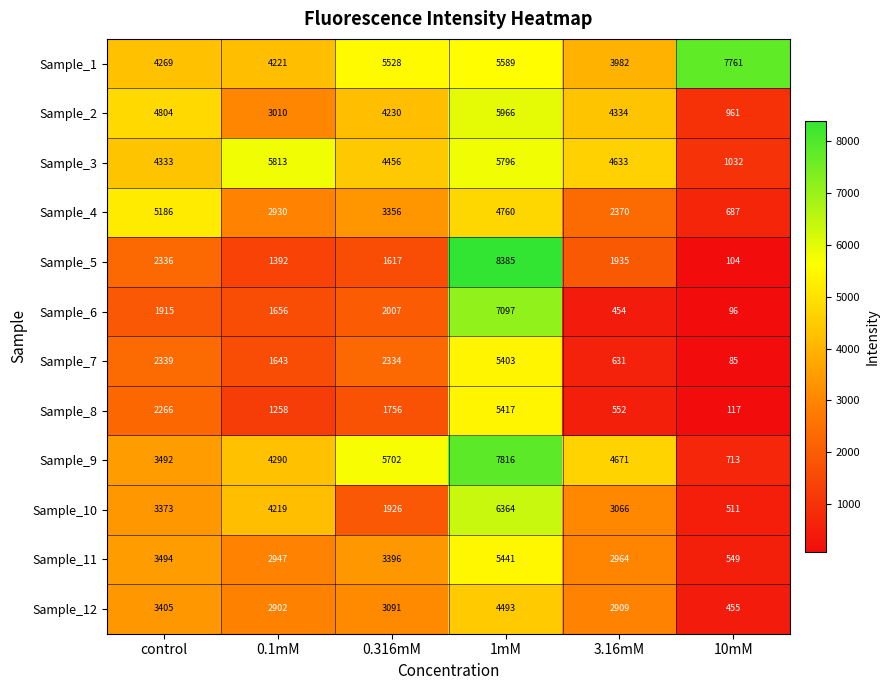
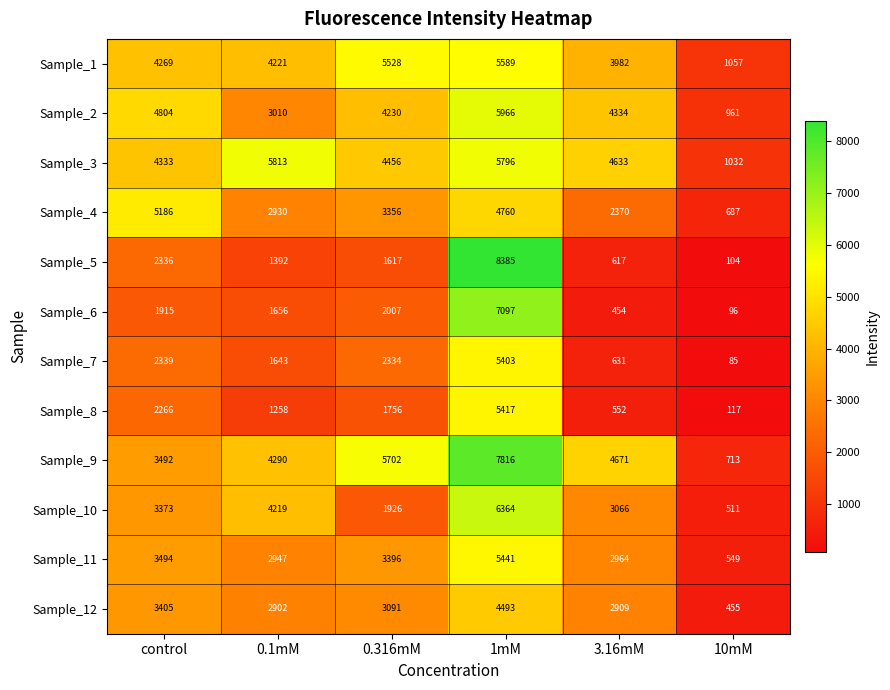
  {
    "Sample_1": {
      "control": 4269,
      "0.1mM": 4221,
      "0.316mM": 5528,
      "1mM": 5589,
      "3.16mM": 3982,
-     "10mM": 7761
+     "10mM": 1057
    },
    "Sample_2": {
      "control": 4804,
      "0.1mM": 3010,
      "0.316mM": 4230,
      "1mM": 5966,
      "3.16mM": 4334,
      "10mM": 961
    },
    "Sample_3": {
      "control": 4333,
      "0.1mM": 5813,
      "0.316mM": 4456,
      "1mM": 5796,
      "3.16mM": 4633,
      "10mM": 1032
    },
    "Sample_4": {
      "control": 5186,
      "0.1mM": 2930,
      "0.316mM": 3356,
      "1mM": 4760,
      "3.16mM": 2370,
      "10mM": 687
    },
    "Sample_5": {
      "control": 2336,
      "0.1mM": 1392,
      "0.316mM": 1617,
      "1mM": 8385,
-     "3.16mM": 1935,
+     "3.16mM": 617,
      "10mM": 104
    },
    "Sample_6": {
      "control": 1915,
      "0.1mM": 1656,
      "0.316mM": 2007,
      "1mM": 7097,
      "3.16mM": 454,
      "10mM": 96
    },
    "Sample_7": {
      "control": 2339,
      "0.1mM": 1643,
      "0.316mM": 2334,
      "1mM": 5403,
      "3.16mM": 631,
      "10mM": 85
    },
    "Sample_8": {
      "control": 2266,
      "0.1mM": 1258,
      "0.316mM": 1756,
      "1mM": 5417,
      "3.16mM": 552,
      "10mM": 117
    },
    "Sample_9": {
      "control": 3492,
      "0.1mM": 4290,
      "0.316mM": 5702,
      "1mM": 7816,
      "3.16mM": 4671,
      "10mM": 713
    },
    "Sample_10": {
      "control": 3373,
      "0.1mM": 4219,
      "0.316mM": 1926,
      "1mM": 6364,
      "3.16mM": 3066,
      "10mM": 511
    },
    "Sample_11": {
      "control": 3494,
      "0.1mM": 2947,
      "0.316mM": 3396,
      "1mM": 5441,
      "3.16mM": 2964,
      "10mM": 549
    },
    "Sample_12": {
      "control": 3405,
      "0.1mM": 2902,
      "0.316mM": 3091,
      "1mM": 4493,
      "3.16mM": 2909,
      "10mM": 455
    }
  }
